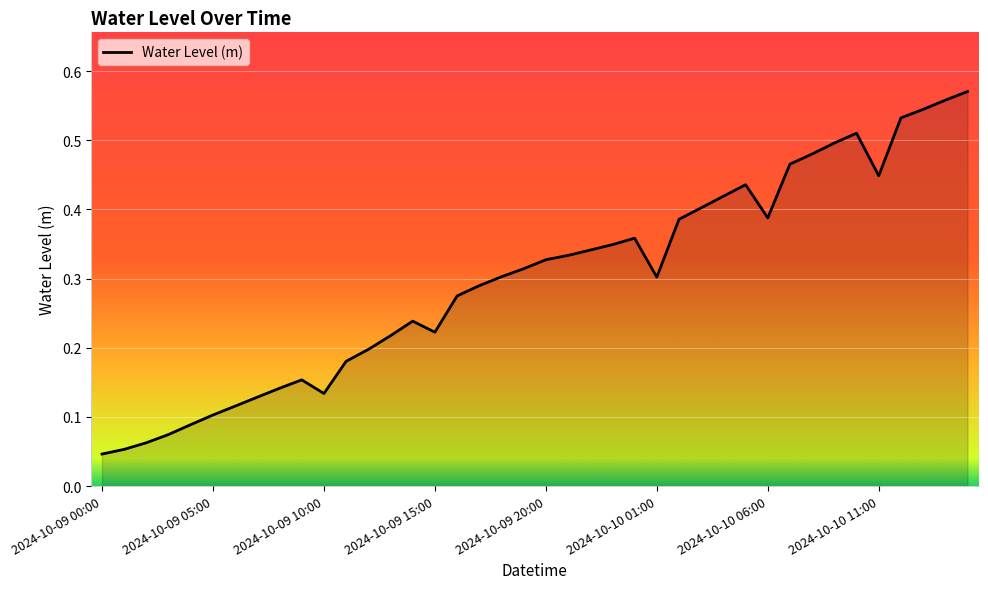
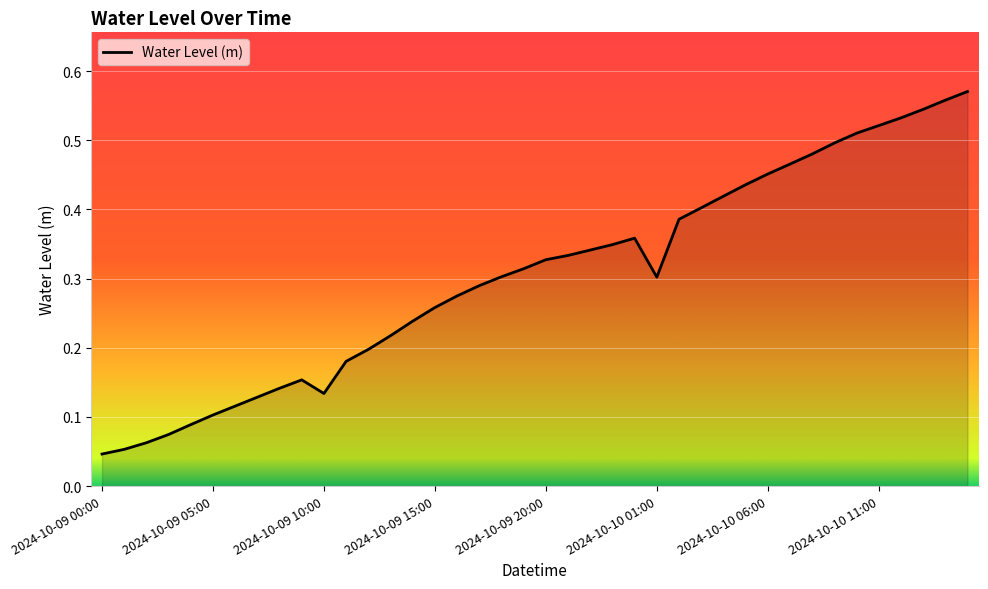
  {
    "2024-10-09 00:00": 0.05,
    "2024-10-09 05:00": 0.10,
    "2024-10-09 10:00": 0.13,
-   "2024-10-09 15:00": 0.22,
+   "2024-10-09 15:00": 0.26,
    "2024-10-09 20:00": 0.33,
    "2024-10-10 01:00": 0.30,
-   "2024-10-10 06:00": 0.39,
-   "2024-10-10 11:00": 0.45
+   "2024-10-10 06:00": 0.45,
+   "2024-10-10 11:00": 0.52
  }
